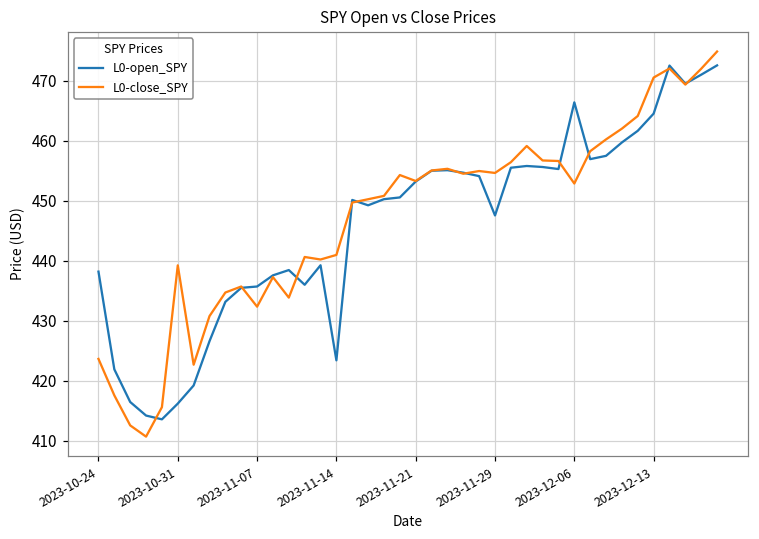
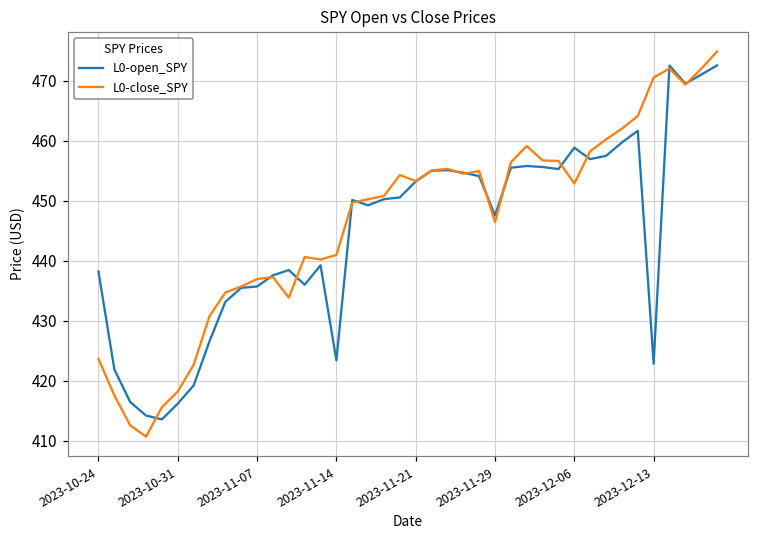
  {
    "L0-open_SPY": {
      "2023-10-24": 438,
      "2023-10-31": 416,
      "2023-11-07": 436,
      "2023-11-14": 423,
      "2023-11-29": 448,
-     "2023-12-06": 466,
-     "2023-12-13": 464
+     "2023-12-06": 459,
+     "2023-12-13": 423
    },
    "L0-close_SPY": {
      "2023-10-24": 424,
-     "2023-10-31": 439,
-     "2023-11-07": 432,
+     "2023-10-31": 418,
+     "2023-11-07": 437,
      "2023-11-14": 441,
-     "2023-11-29": 455,
+     "2023-11-29": 446,
      "2023-12-06": 453,
      "2023-12-13": 471
    }
  }
